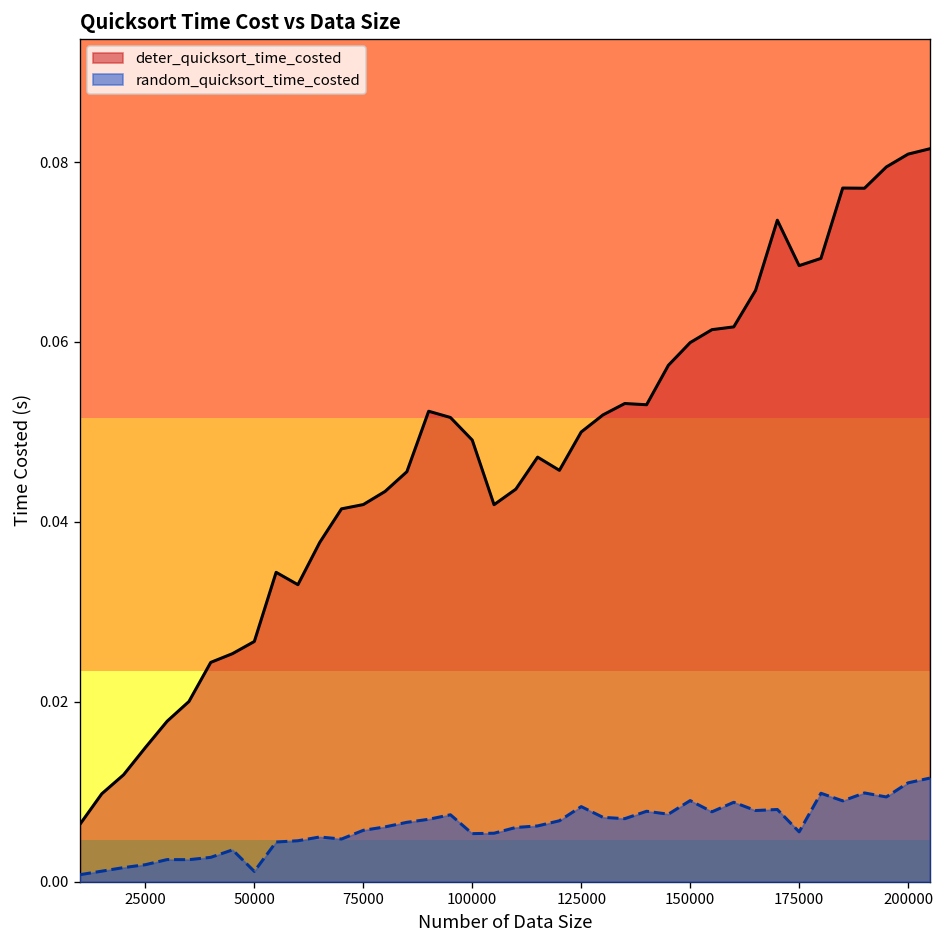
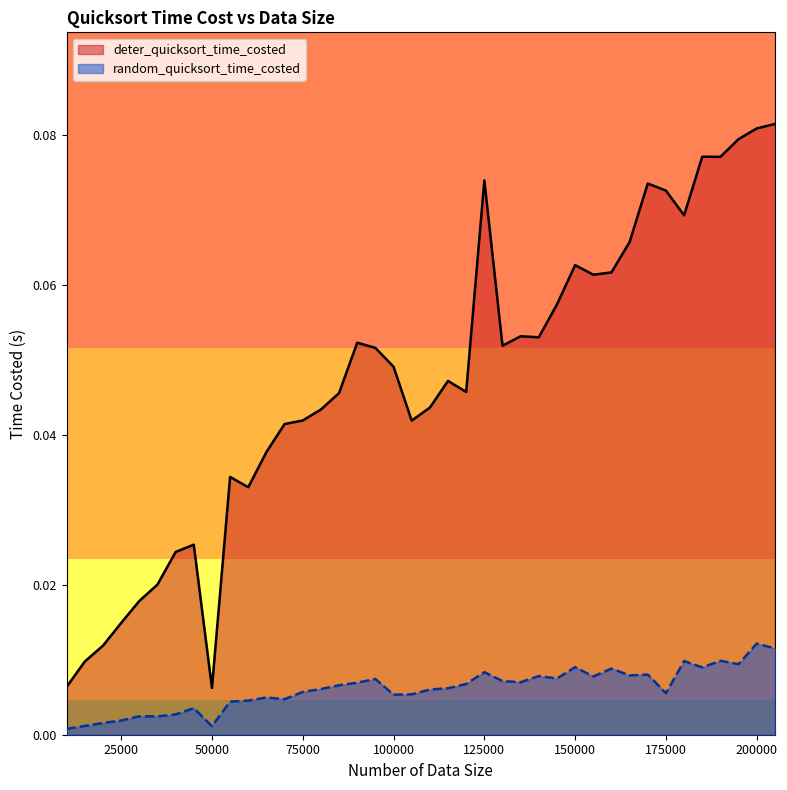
  {
    "deter_quicksort_time_costed": {
      "25000": 0.015,
-     "50000": 0.027,
+     "50000": 0.006,
      "75000": 0.042,
      "100000": 0.049,
-     "125000": 0.050,
-     "150000": 0.060,
-     "175000": 0.068,
+     "125000": 0.074,
+     "150000": 0.063,
+     "175000": 0.073,
      "200000": 0.081
    },
    "random_quicksort_time_costed": {
      "25000": 0.002,
      "50000": 0.001,
      "75000": 0.006,
      "100000": 0.005,
      "125000": 0.008,
      "150000": 0.009,
      "175000": 0.006,
-     "200000": 0.011
+     "200000": 0.012
    }
  }
